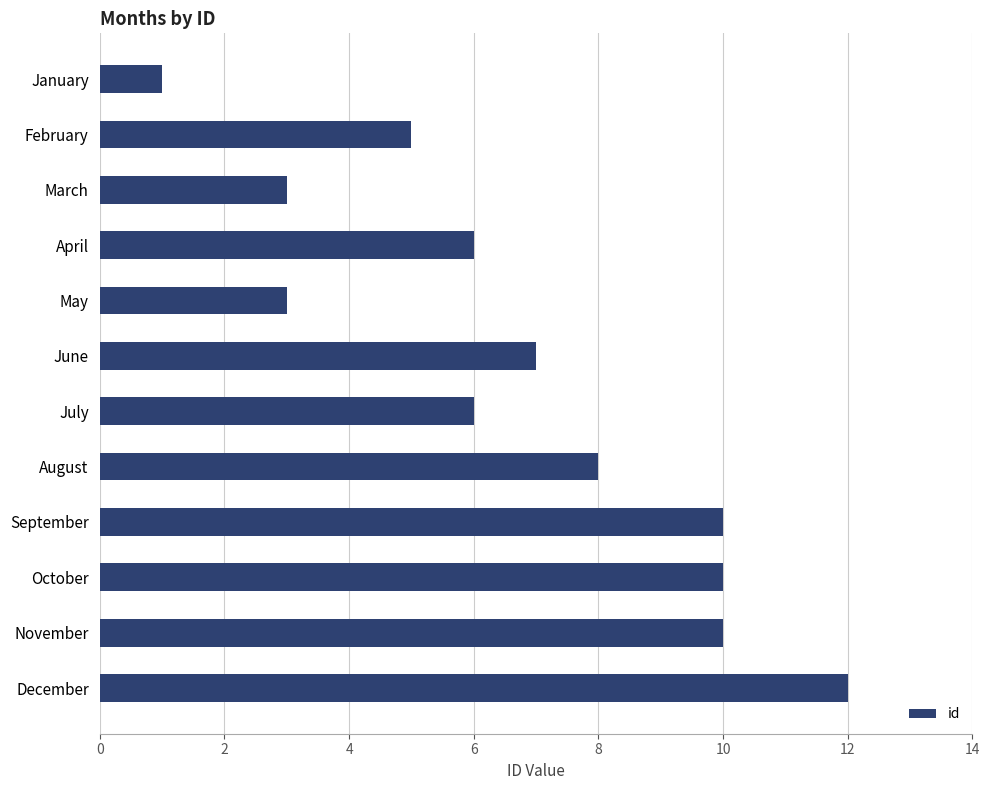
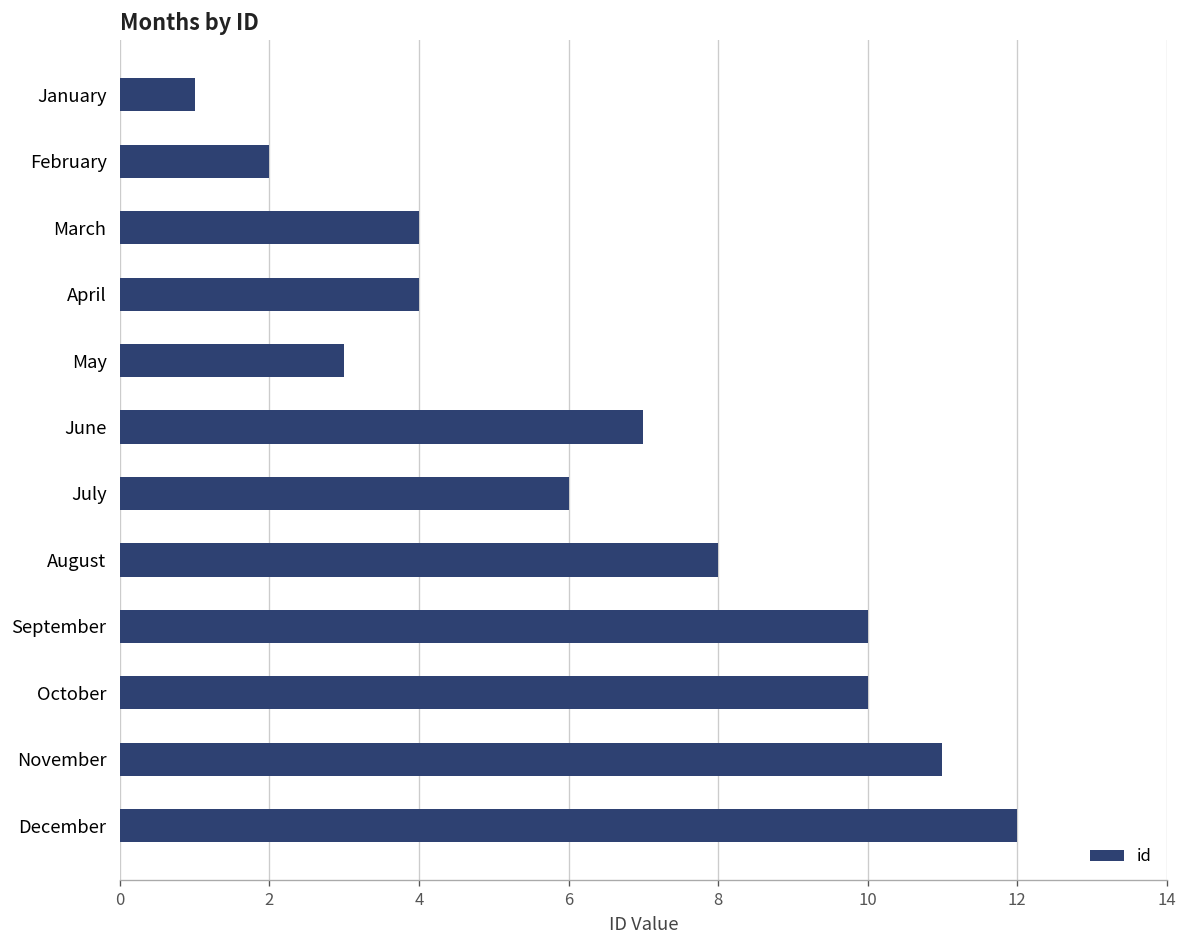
  {
    "January": 1,
-   "February": 5,
-   "March": 3,
-   "April": 6,
+   "February": 2,
+   "March": 4,
+   "April": 4,
    "May": 3,
    "June": 7,
    "July": 6,
    "August": 8,
    "September": 10,
    "October": 10,
-   "November": 10,
+   "November": 11,
    "December": 12
  }
